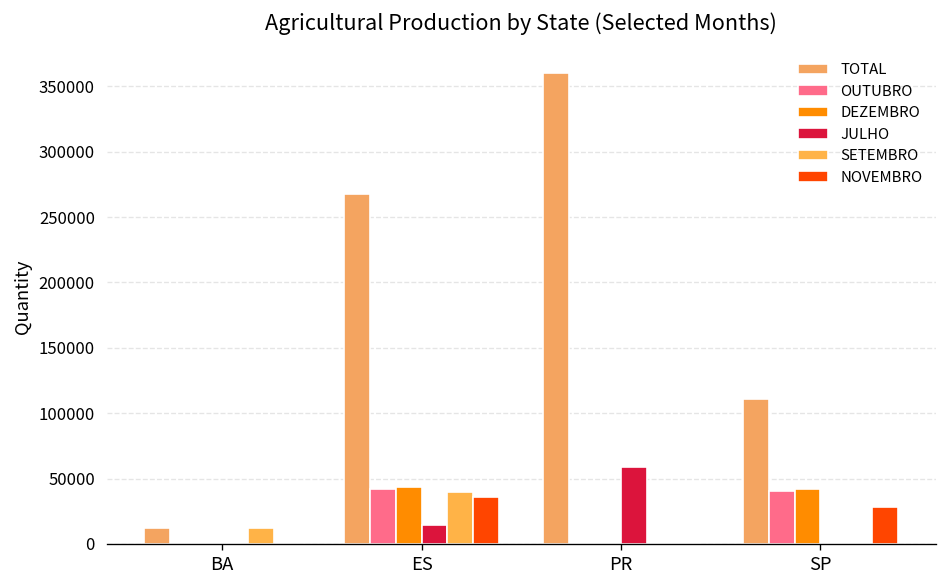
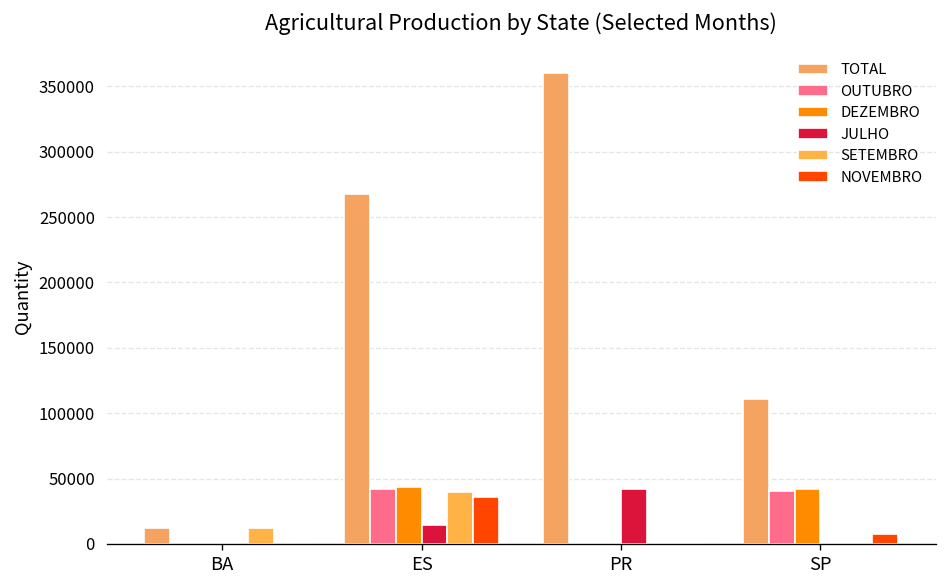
  {
    "OUTUBRO": {
      "BA": 0,
      "ES": 42000,
      "PR": 0,
      "SP": 41000
    },
    "DEZEMBRO": {
      "BA": 0,
      "ES": 43000,
      "PR": 0,
      "SP": 42000
    },
    "JULHO": {
      "BA": 0,
      "ES": 14000,
-     "PR": 59000,
+     "PR": 42000,
      "SP": 0
    },
    "NOVEMBRO": {
      "BA": 0,
      "ES": 36000,
      "PR": 0,
-     "SP": 28000
+     "SP": 8000
    }
  }
